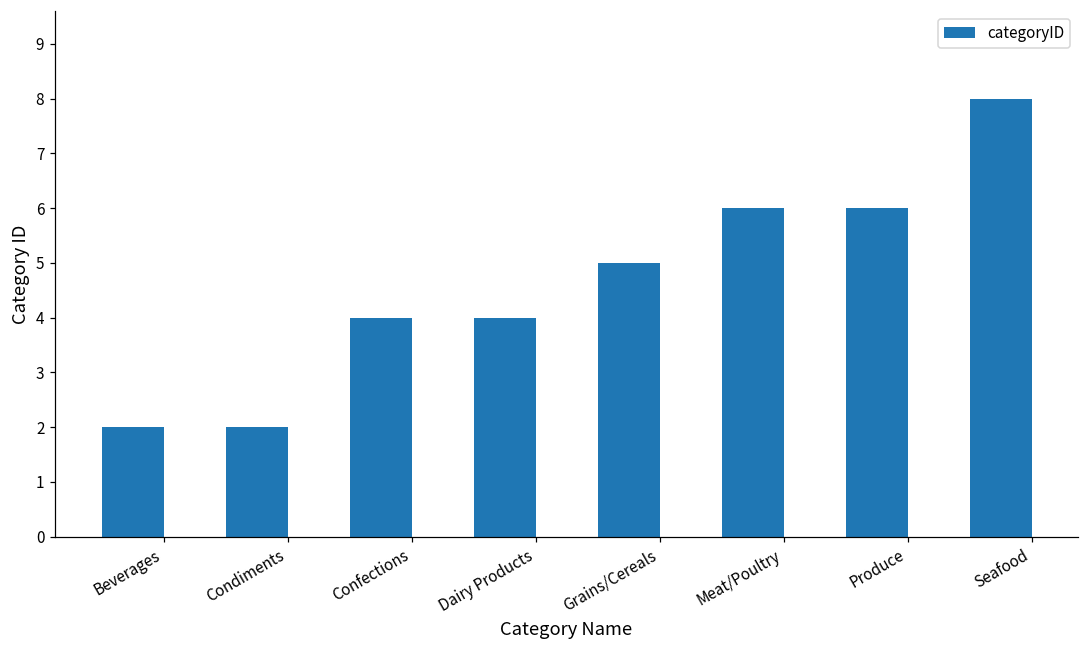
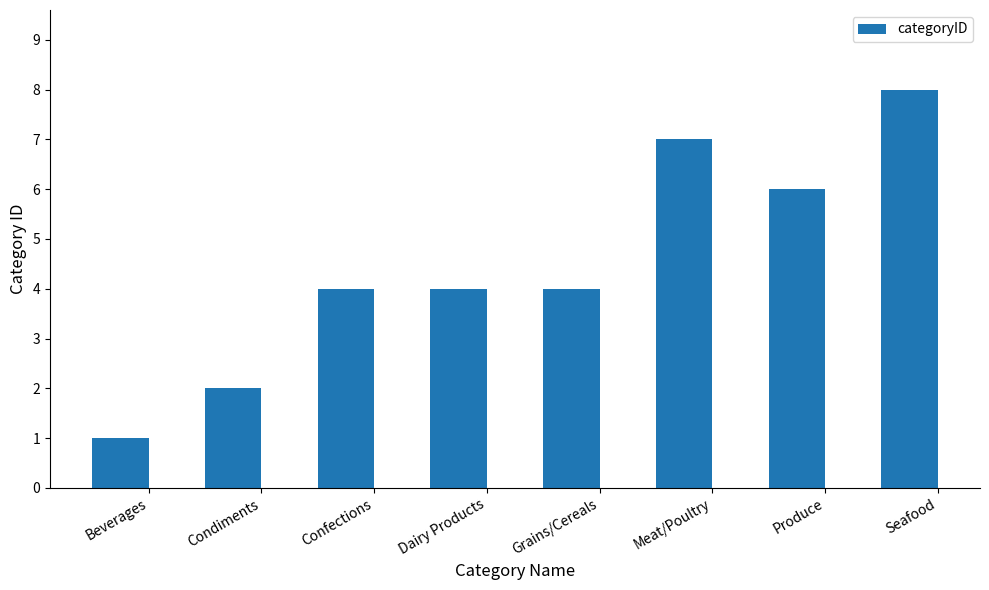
  {
-   "Beverages": 2,
+   "Beverages": 1,
    "Condiments": 2,
    "Confections": 4,
    "Dairy Products": 4,
-   "Grains/Cereals": 5,
-   "Meat/Poultry": 6,
+   "Grains/Cereals": 4,
+   "Meat/Poultry": 7,
    "Produce": 6,
    "Seafood": 8
  }
